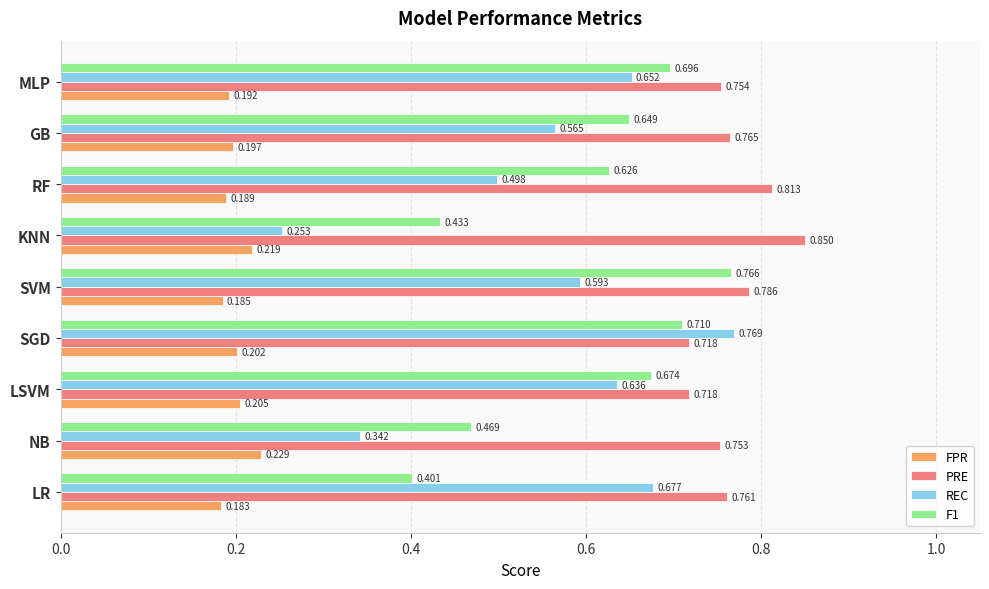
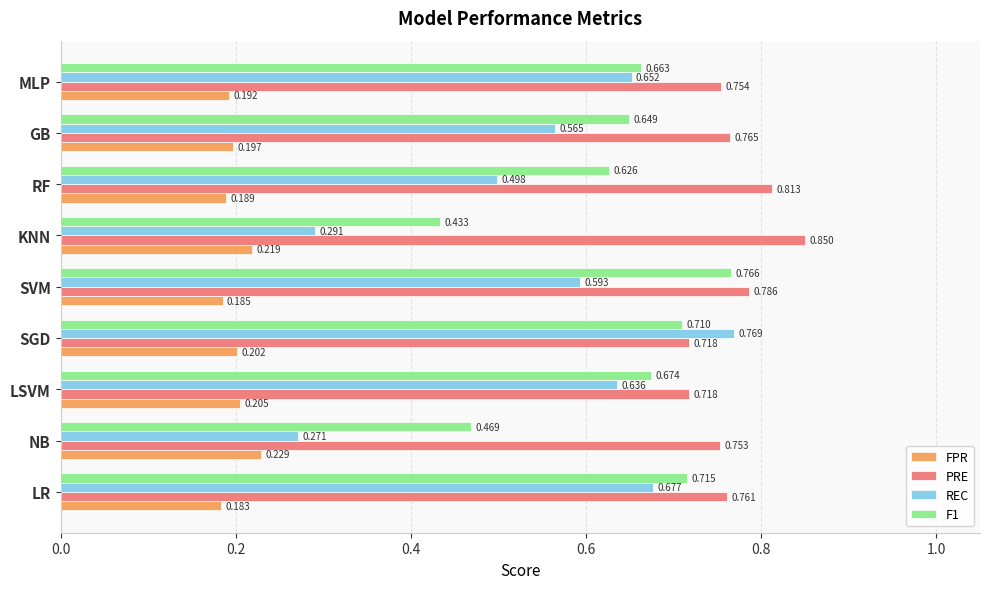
  {
    "REC": {
      "MLP": 0.652,
      "GB": 0.565,
      "RF": 0.498,
-     "KNN": 0.253,
+     "KNN": 0.291,
      "SVM": 0.593,
      "SGD": 0.769,
      "LSVM": 0.636,
-     "NB": 0.342,
+     "NB": 0.271,
      "LR": 0.677
    },
    "F1": {
-     "MLP": 0.696,
+     "MLP": 0.663,
      "GB": 0.649,
      "RF": 0.626,
      "KNN": 0.433,
      "SVM": 0.766,
      "SGD": 0.710,
      "LSVM": 0.674,
      "NB": 0.469,
-     "LR": 0.401
+     "LR": 0.715
    }
  }
